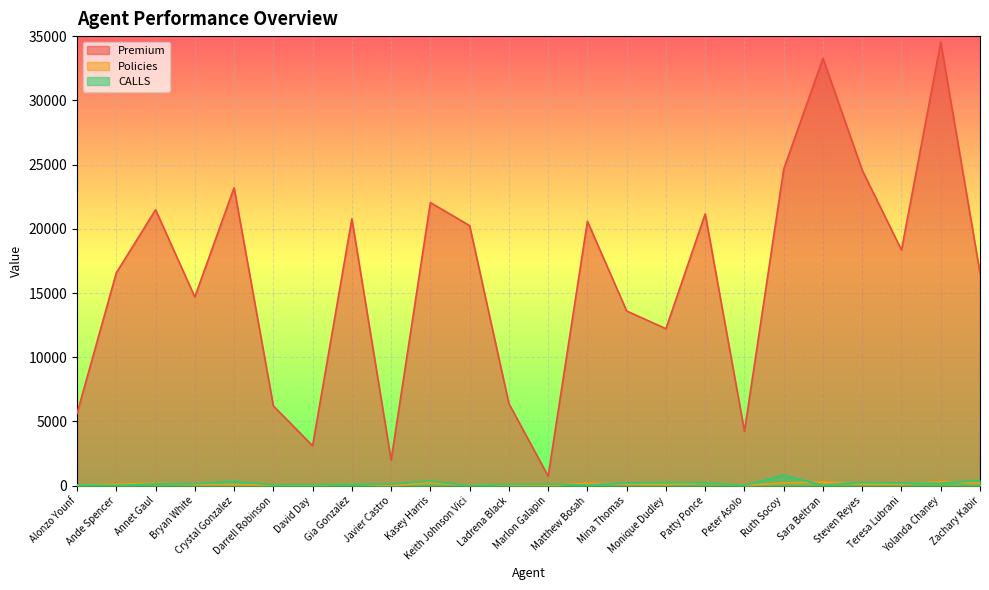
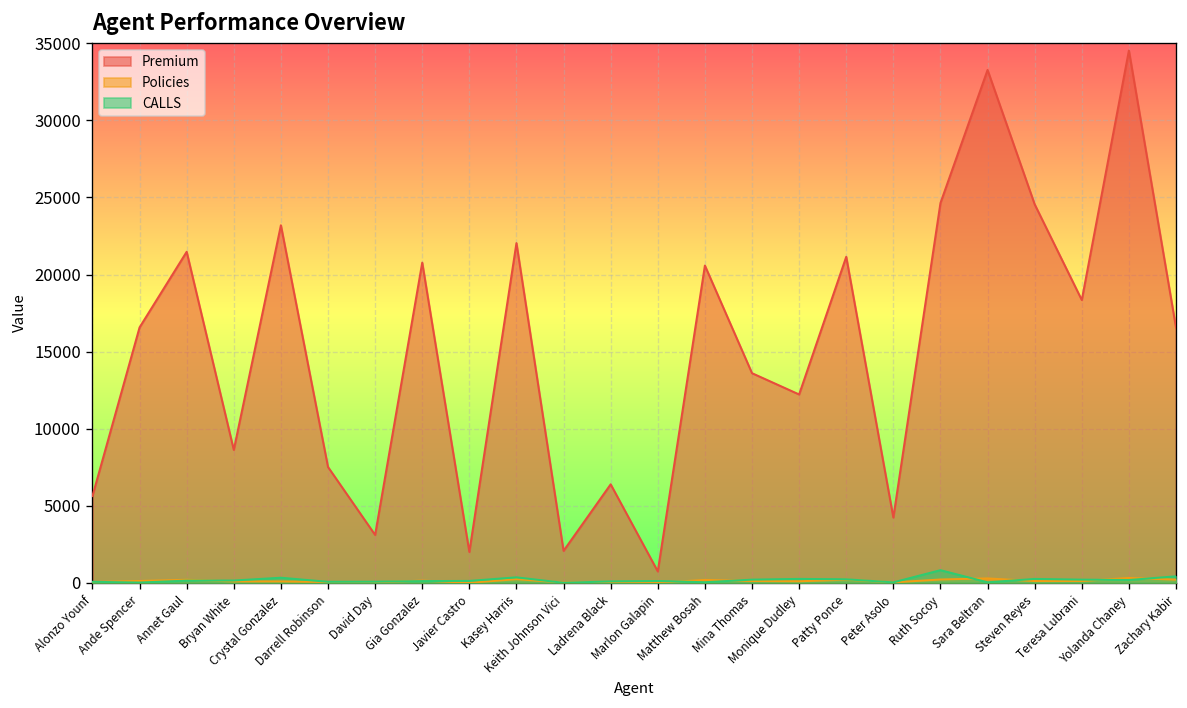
  {
    "Premium": {
      "Alonzo Younf": 5600,
      "Ande Spencer": 16600,
      "Annet Gaul": 21500,
-     "Bryan White": 14700,
+     "Bryan White": 8600,
      "Crystal Gonzalez": 23200,
-     "Darrell Robinson": 6200,
+     "Darrell Robinson": 7500,
      "David Day": 3100,
      "Gia Gonzalez": 20800,
      "Javier Castro": 2000,
      "Kasey Harris": 22000,
-     "Keith Johnson Vici": 20200,
+     "Keith Johnson Vici": 2100,
      "Ladrena Black": 6400,
      "Marlon Galapin": 700,
      "Matthew Bosah": 20600,
      "Mina Thomas": 13600,
      "Monique Dudley": 12200,
      "Patty Ponce": 21200,
      "Peter Asolo": 4200,
      "Ruth Socoy": 24600,
      "Sara Beltran": 33300,
      "Steven Reyes": 24600,
      "Teresa Lubrani": 18300,
      "Yolanda Chaney": 34500,
      "Zachary Kabir": 16600
    },
    "Policies": {
      "Crystal Gonzalez": 100,
      "Ruth Socoy": 200,
      "Sara Beltran": 300,
      "Zachary Kabir": 200
    },
    "CALLS": {
      "Crystal Gonzalez": 300,
      "Ruth Socoy": 800,
      "Sara Beltran": 0,
      "Zachary Kabir": 400
    }
  }
